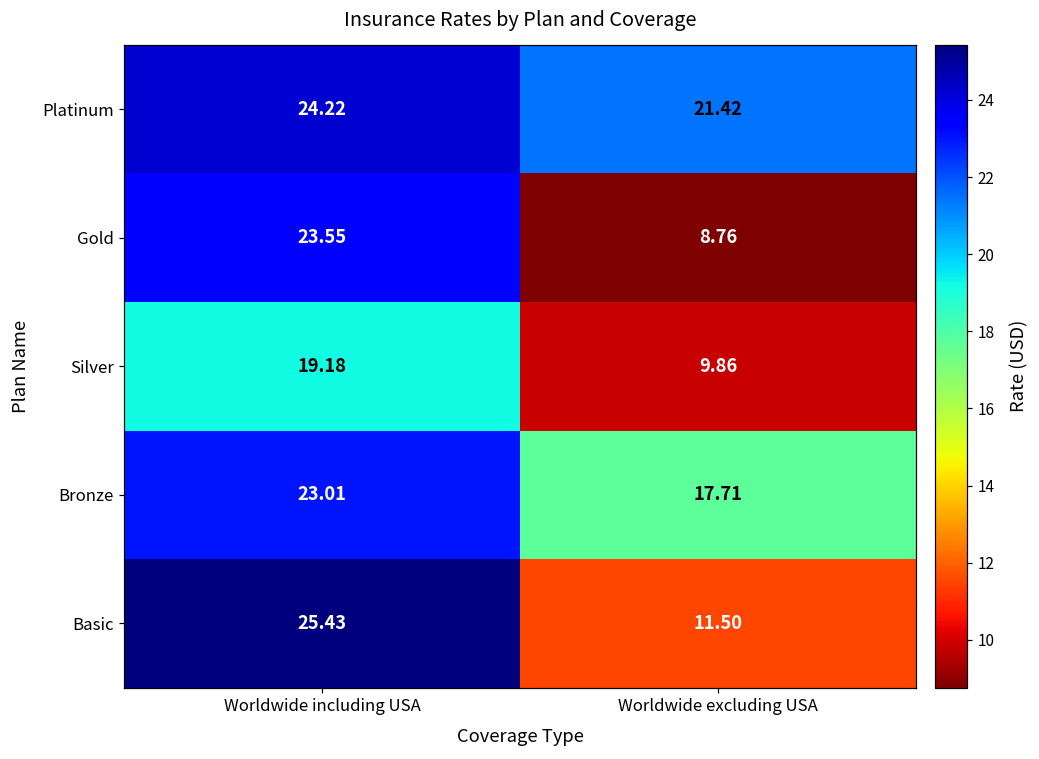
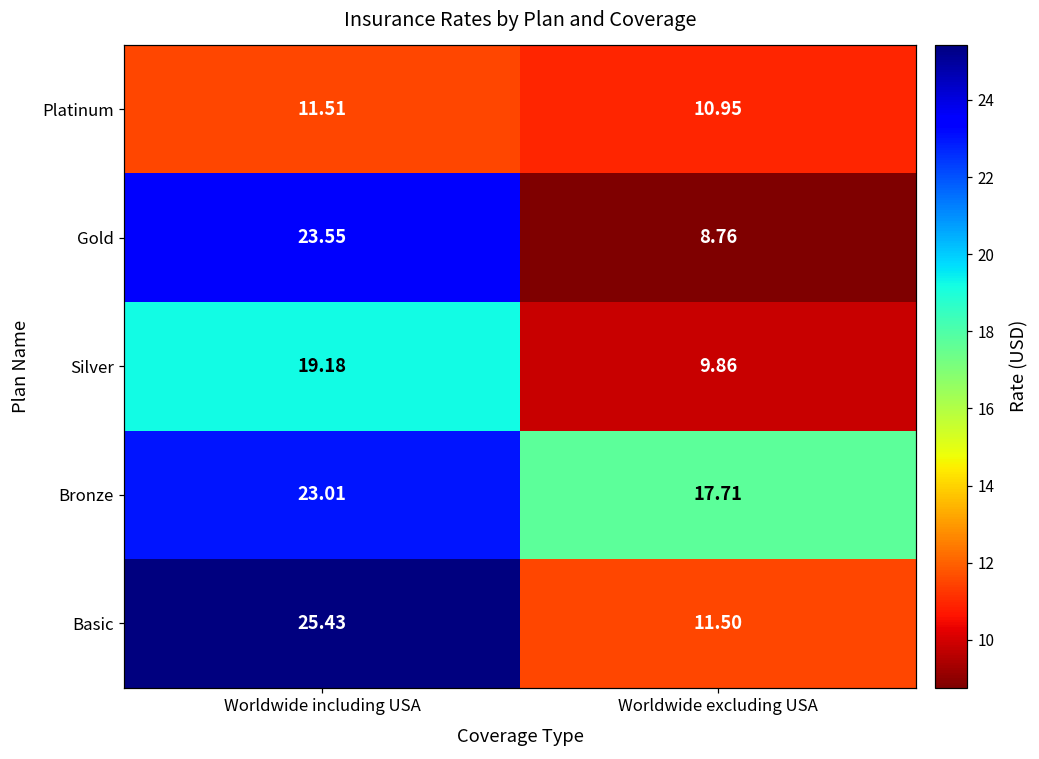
  {
    "Platinum": {
-     "Worldwide including USA": 24.22,
-     "Worldwide excluding USA": 21.42
+     "Worldwide including USA": 11.51,
+     "Worldwide excluding USA": 10.95
    },
    "Gold": {
      "Worldwide including USA": 23.55,
      "Worldwide excluding USA": 8.76
    },
    "Silver": {
      "Worldwide including USA": 19.18,
      "Worldwide excluding USA": 9.86
    },
    "Bronze": {
      "Worldwide including USA": 23.01,
      "Worldwide excluding USA": 17.71
    },
    "Basic": {
      "Worldwide including USA": 25.43,
      "Worldwide excluding USA": 11.50
    }
  }
